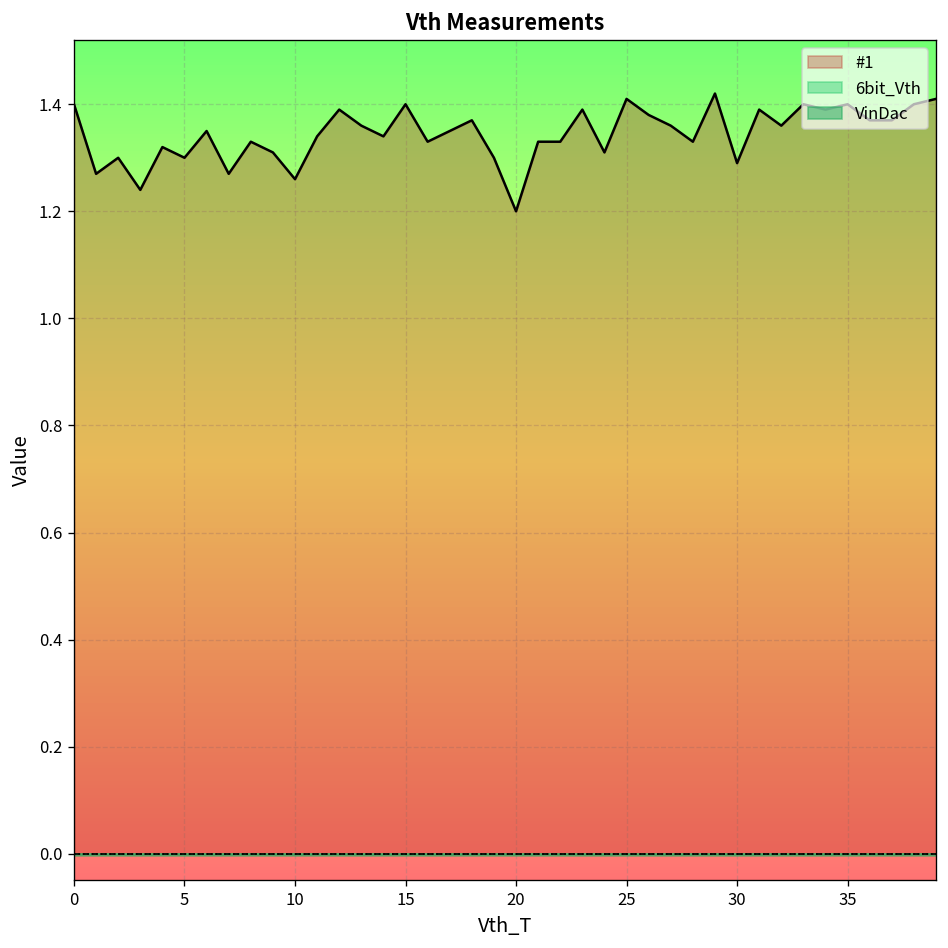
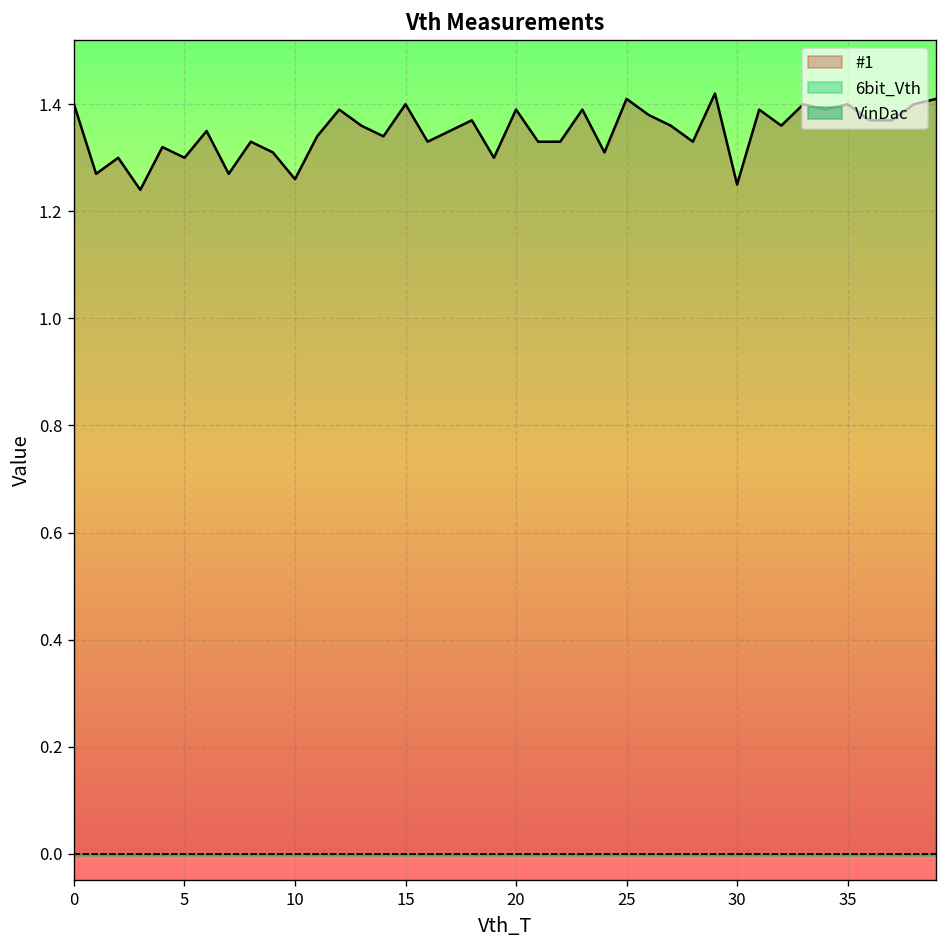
  {
    "#1": {
      "0": 1.40,
      "5": 1.30,
      "10": 1.26,
      "15": 1.40,
-     "20": 1.20,
+     "20": 1.39,
      "25": 1.41,
-     "30": 1.29
+     "30": 1.25
    },
    "VinDac": {
      "0": 0.00,
      "5": 0.00,
      "10": 0.00,
      "15": 0.00,
      "20": 0.00,
      "25": 0.00,
      "30": 0.00,
      "35": 0.00
    }
  }
